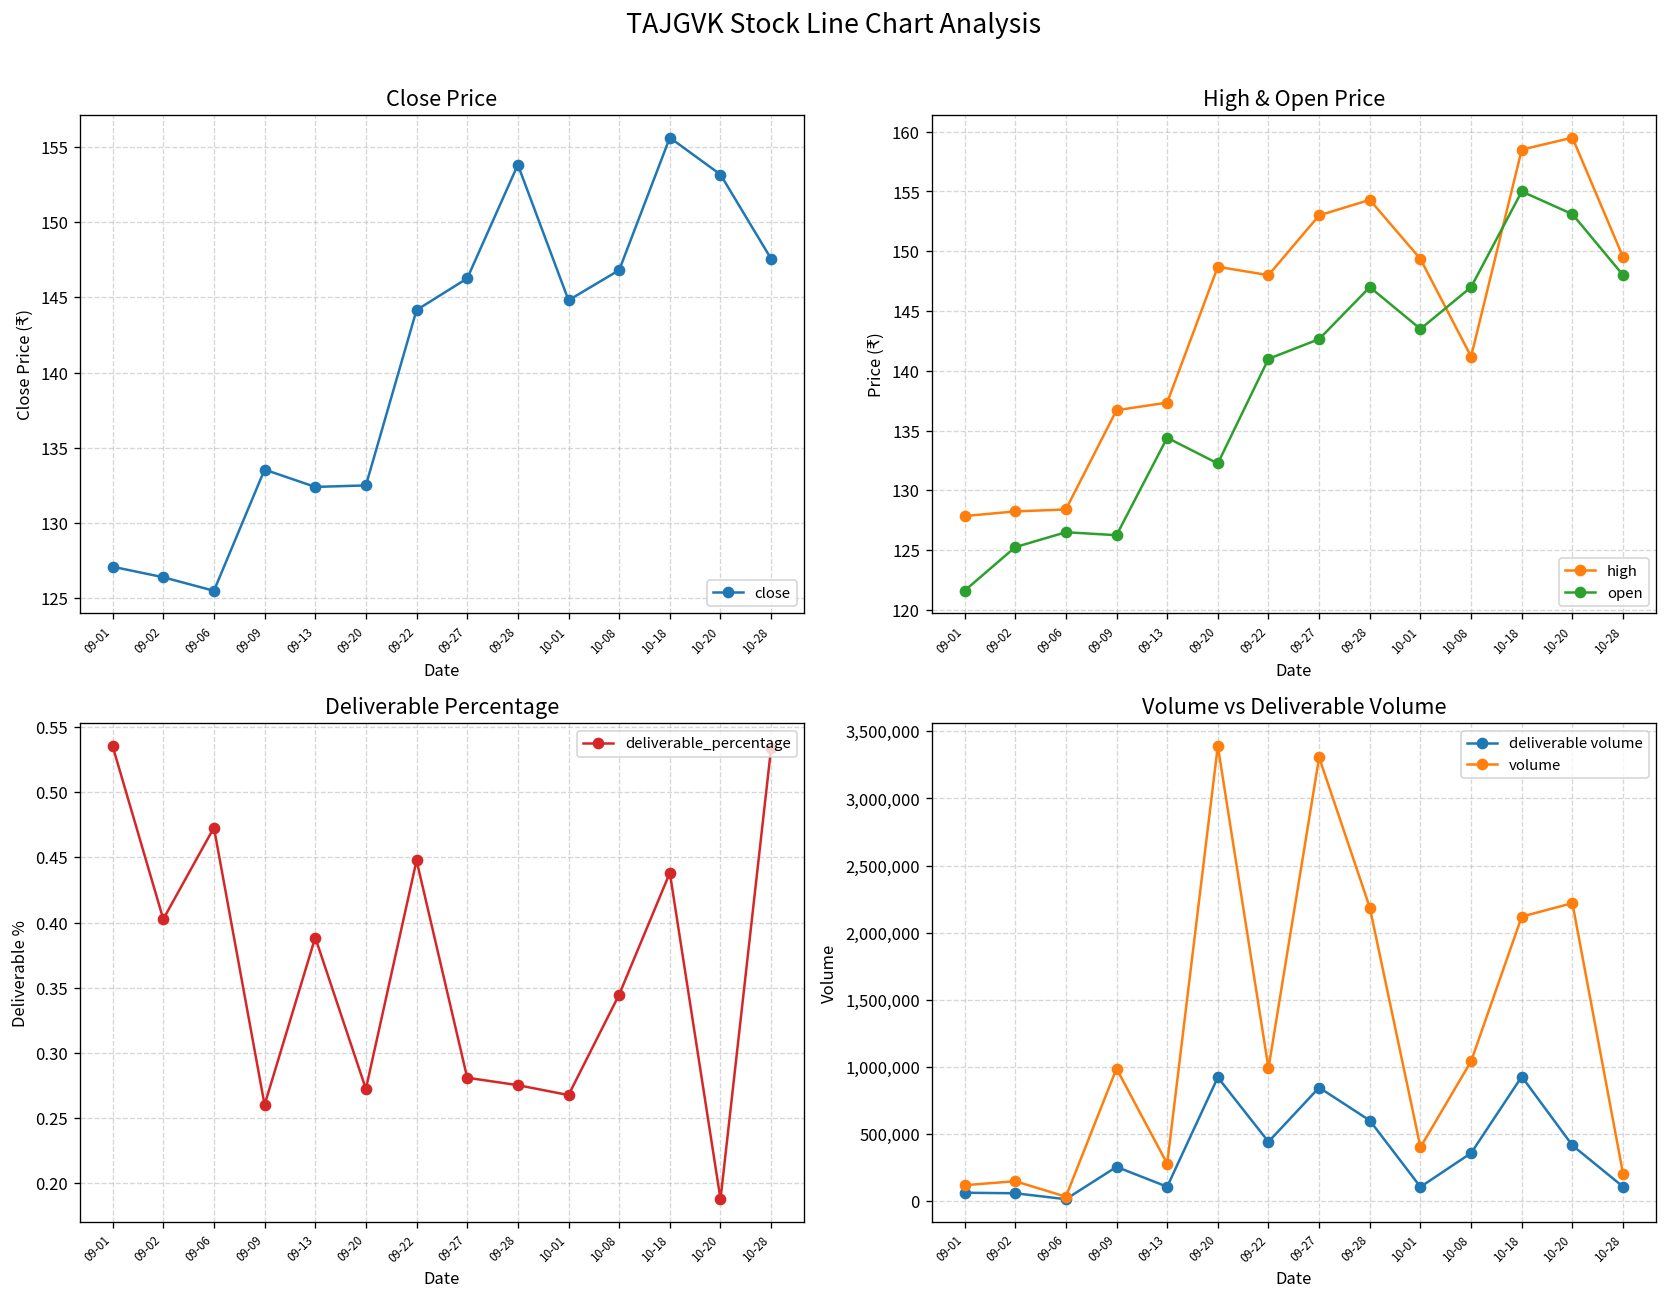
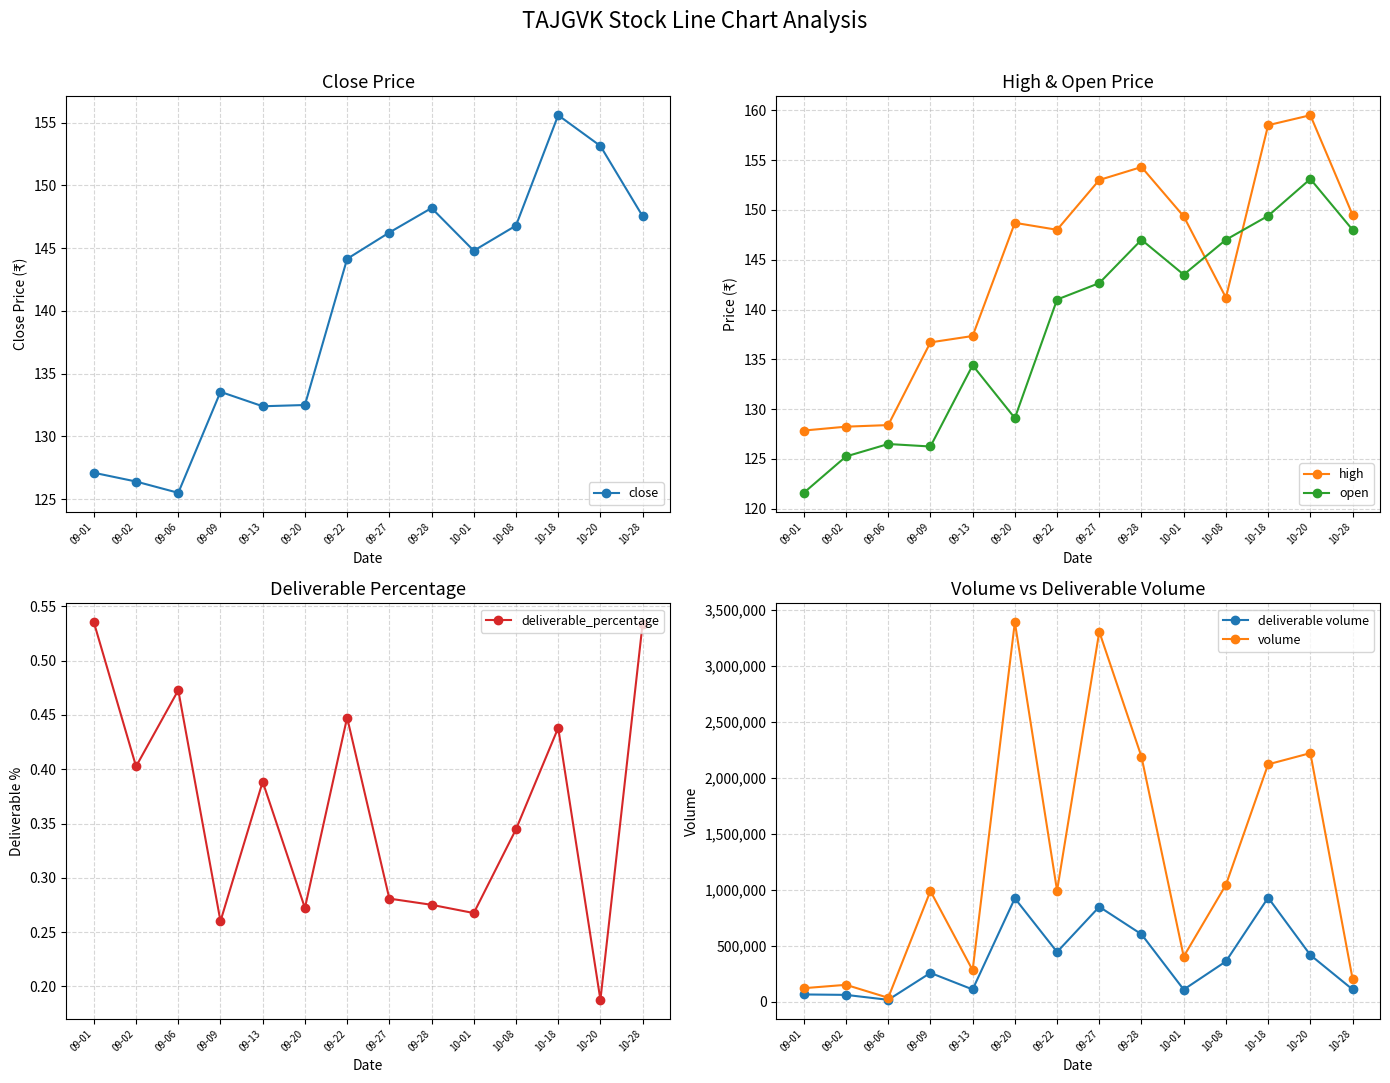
  {
    "Close Price": {
      "09-01": "127.1",
      "09-02": "126.4",
      "09-06": "125.5",
      "09-09": "133.6",
      "09-13": "132.4",
      "09-20": "132.5",
      "09-22": "144.2",
      "09-27": "146.3",
-     "09-28": "153.8",
+     "09-28": "148.2",
      "10-01": "144.8",
      "10-08": "146.8",
      "10-18": "155.6",
      "10-20": "153.2",
      "10-28": "147.6"
    },
    "High & Open Price": {
      "high": {
        "09-01": "128",
        "09-02": "128",
        "09-06": "128",
        "09-09": "137",
        "09-13": "137",
        "09-20": "149",
        "09-22": "148",
        "09-27": "153",
        "09-28": "154",
        "10-01": "149",
        "10-08": "141",
        "10-18": "159",
        "10-20": "160",
        "10-28": "150"
      },
      "open": {
        "09-01": "122",
        "09-02": "125",
        "09-06": "127",
        "09-09": "126",
        "09-13": "134",
-       "09-20": "132",
+       "09-20": "129",
        "09-22": "141",
        "09-27": "143",
        "09-28": "147",
        "10-01": "144",
        "10-08": "147",
-       "10-18": "155",
+       "10-18": "149",
        "10-20": "153",
        "10-28": "148"
      }
    },
    "Deliverable Percentage": {
      "09-01": "0.535",
      "09-02": "0.403",
      "09-06": "0.473",
      "09-09": "0.260",
      "09-13": "0.389",
      "09-20": "0.272",
      "09-22": "0.448",
      "09-27": "0.281",
      "09-28": "0.275",
      "10-01": "0.268",
      "10-08": "0.345",
      "10-18": "0.438",
      "10-20": "0.188"
    },
    "Volume vs Deliverable Volume": {
      "deliverable volume": {
        "09-01": "60,000",
        "09-02": "60,000",
        "09-09": "260,000",
        "09-13": "110,000",
        "09-20": "920,000",
        "09-22": "440,000",
        "09-27": "850,000",
        "09-28": "600,000",
        "10-01": "110,000",
        "10-08": "360,000",
        "10-18": "930,000",
        "10-20": "420,000",
        "10-28": "110,000"
      },
      "volume": {
        "09-01": "120,000",
        "09-02": "150,000",
        "09-09": "990,000",
        "09-13": "280,000",
        "09-20": "3,390,000",
        "09-22": "990,000",
        "09-27": "3,310,000",
        "09-28": "2,190,000",
        "10-01": "400,000",
        "10-08": "1,040,000",
        "10-18": "2,120,000",
        "10-20": "2,220,000",
        "10-28": "200,000"
      }
    }
  }
